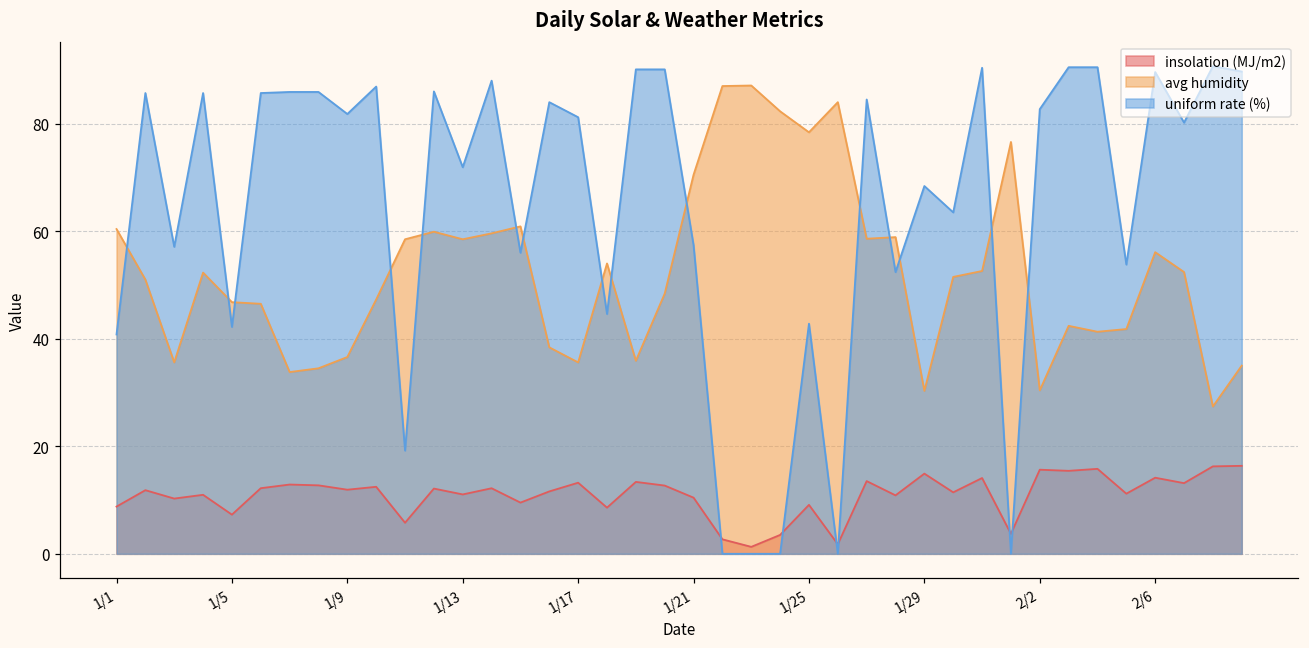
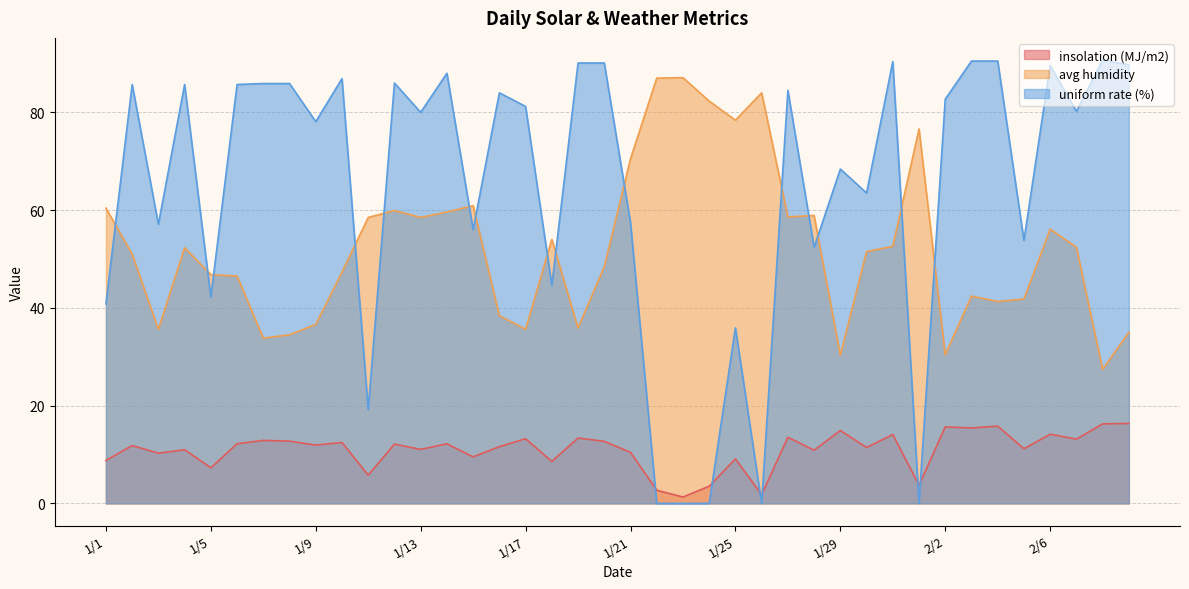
  {
    "uniform rate (%)": {
      "1/1": 41,
      "1/5": 42,
-     "1/9": 82,
-     "1/13": 72,
+     "1/9": 78,
+     "1/13": 80,
      "1/17": 81,
      "1/21": 57,
-     "1/25": 43,
+     "1/25": 36,
      "1/29": 68,
      "2/2": 83
    }
  }
